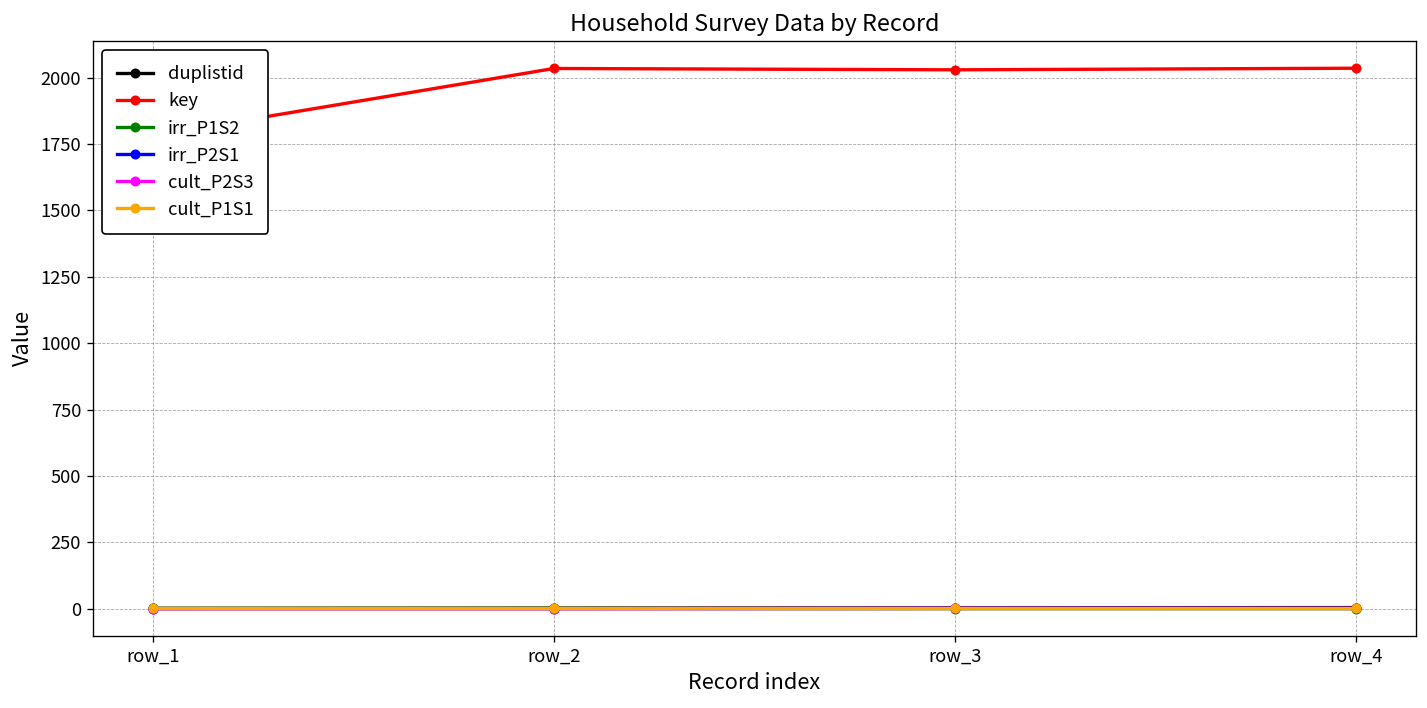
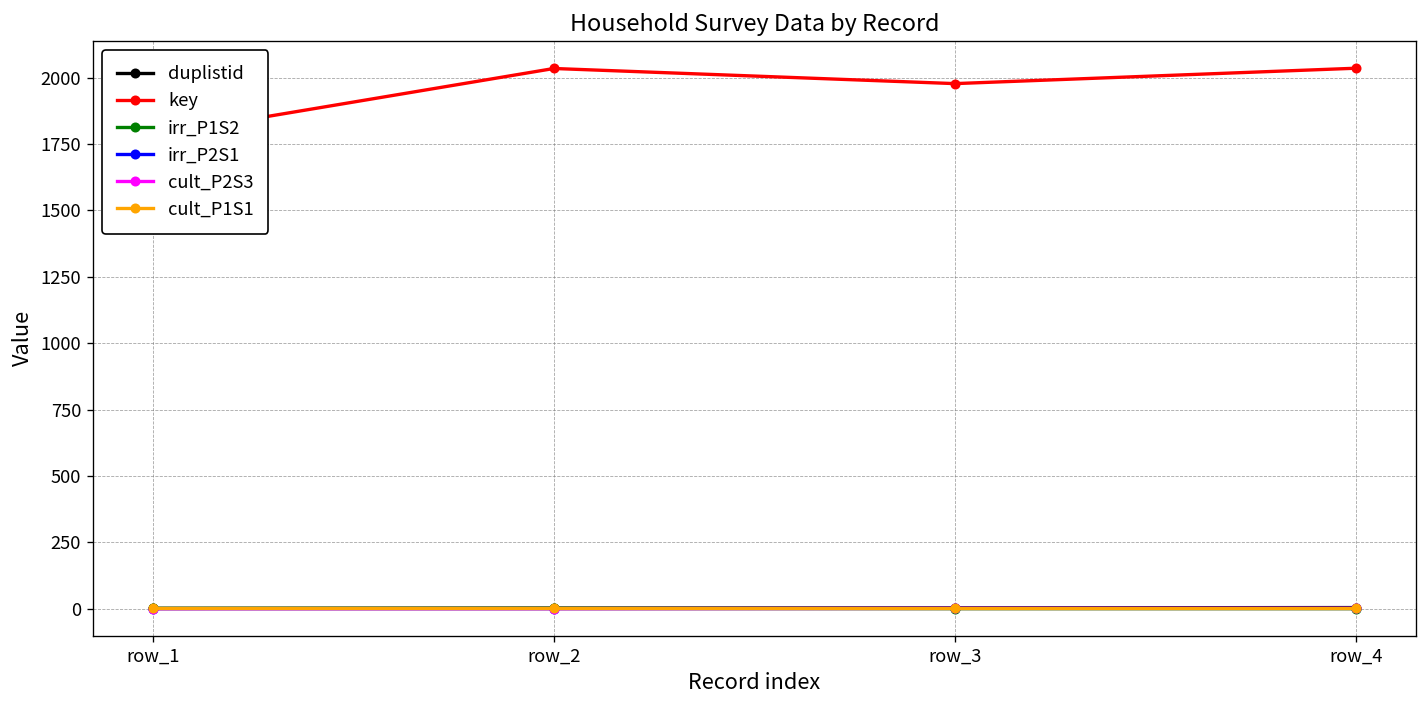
  {
    "key": {
      "row_2": 2040,
-     "row_3": 2030,
+     "row_3": 1980,
      "row_4": 2040
    }
  }
